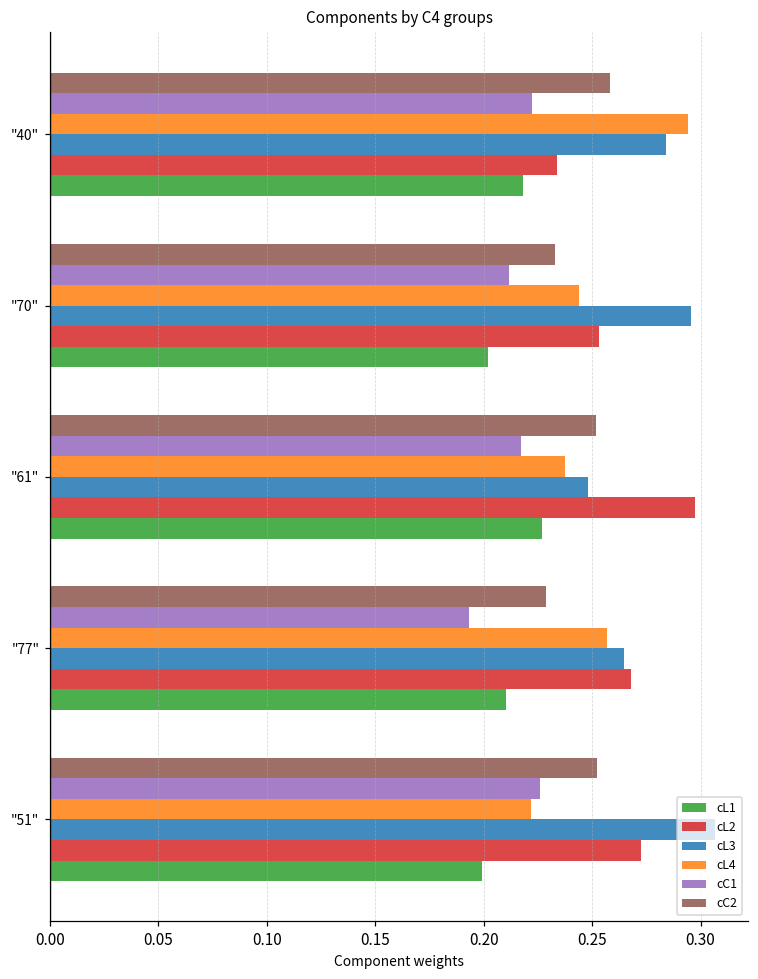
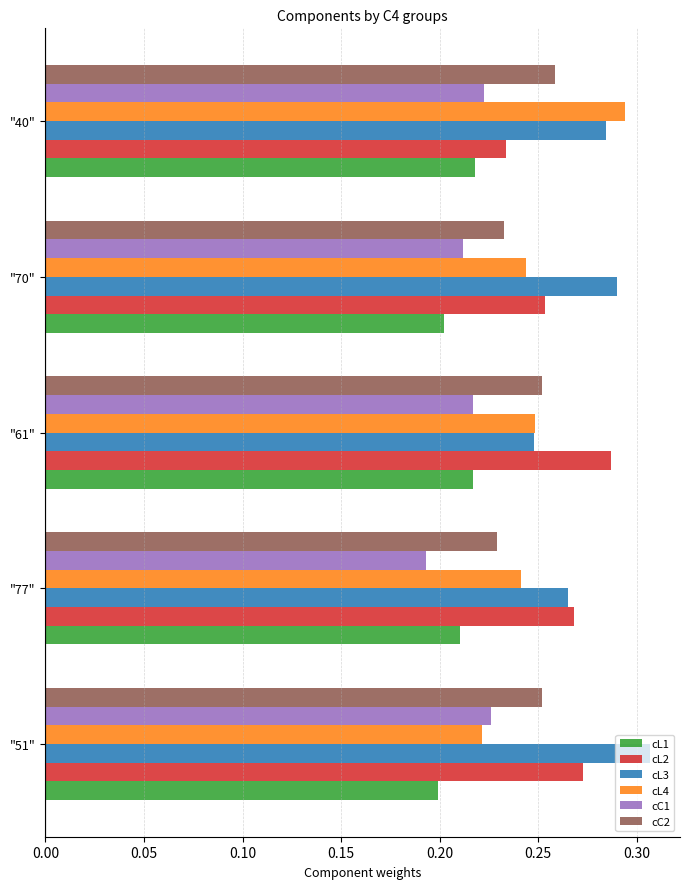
  {
    "cL1": {
      "\"40\"": 0.218,
      "\"70\"": 0.202,
-     "\"61\"": 0.227,
+     "\"61\"": 0.217,
      "\"77\"": 0.210,
      "\"51\"": 0.199
    },
    "cL2": {
      "\"40\"": 0.234,
      "\"70\"": 0.253,
-     "\"61\"": 0.297,
+     "\"61\"": 0.287,
      "\"77\"": 0.268,
      "\"51\"": 0.273
    },
    "cL3": {
      "\"40\"": 0.284,
-     "\"70\"": 0.295,
+     "\"70\"": 0.290,
      "\"61\"": 0.248,
      "\"77\"": 0.265
    },
    "cL4": {
      "\"40\"": 0.294,
      "\"70\"": 0.244,
-     "\"61\"": 0.238,
-     "\"77\"": 0.257,
+     "\"61\"": 0.248,
+     "\"77\"": 0.241,
      "\"51\"": 0.222
    },
    "cC1": {
      "\"40\"": 0.222,
      "\"70\"": 0.212,
      "\"61\"": 0.217,
      "\"77\"": 0.193,
      "\"51\"": 0.226
    },
    "cC2": {
      "\"40\"": 0.258,
      "\"70\"": 0.233,
      "\"61\"": 0.252,
      "\"77\"": 0.229,
      "\"51\"": 0.252
    }
  }
